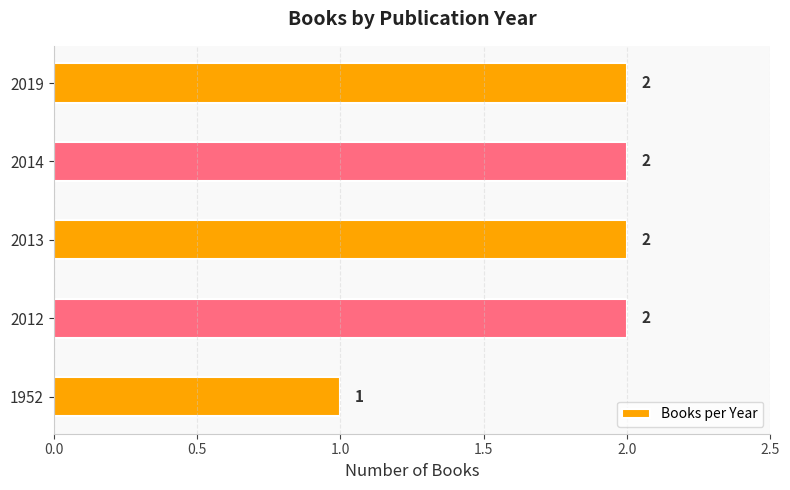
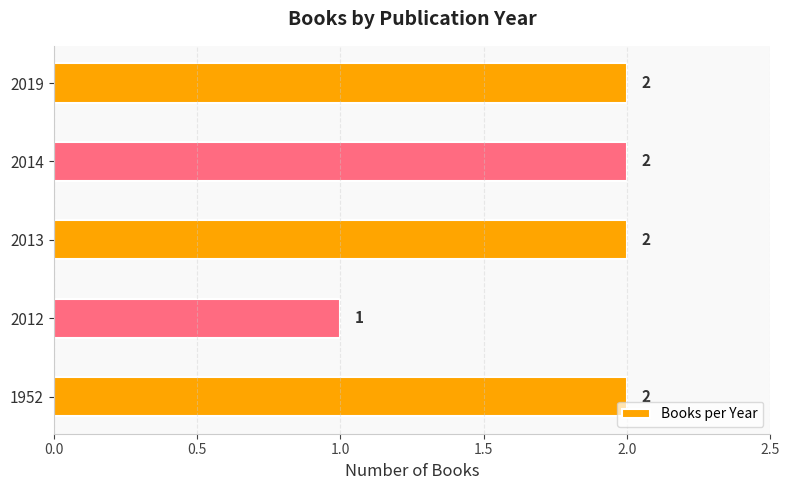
  {
    "2019": 2,
    "2014": 2,
    "2013": 2,
-   "2012": 2,
-   "1952": 1
+   "2012": 1,
+   "1952": 2
  }
